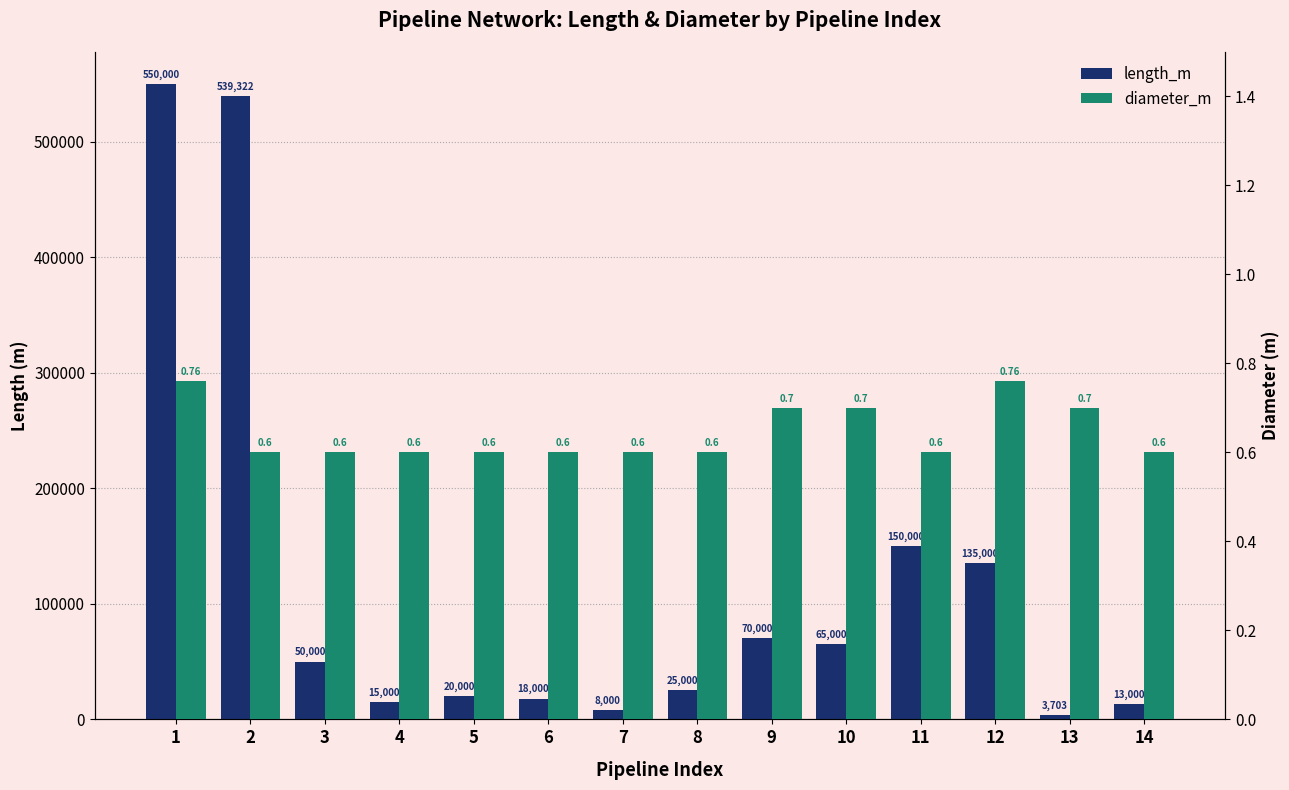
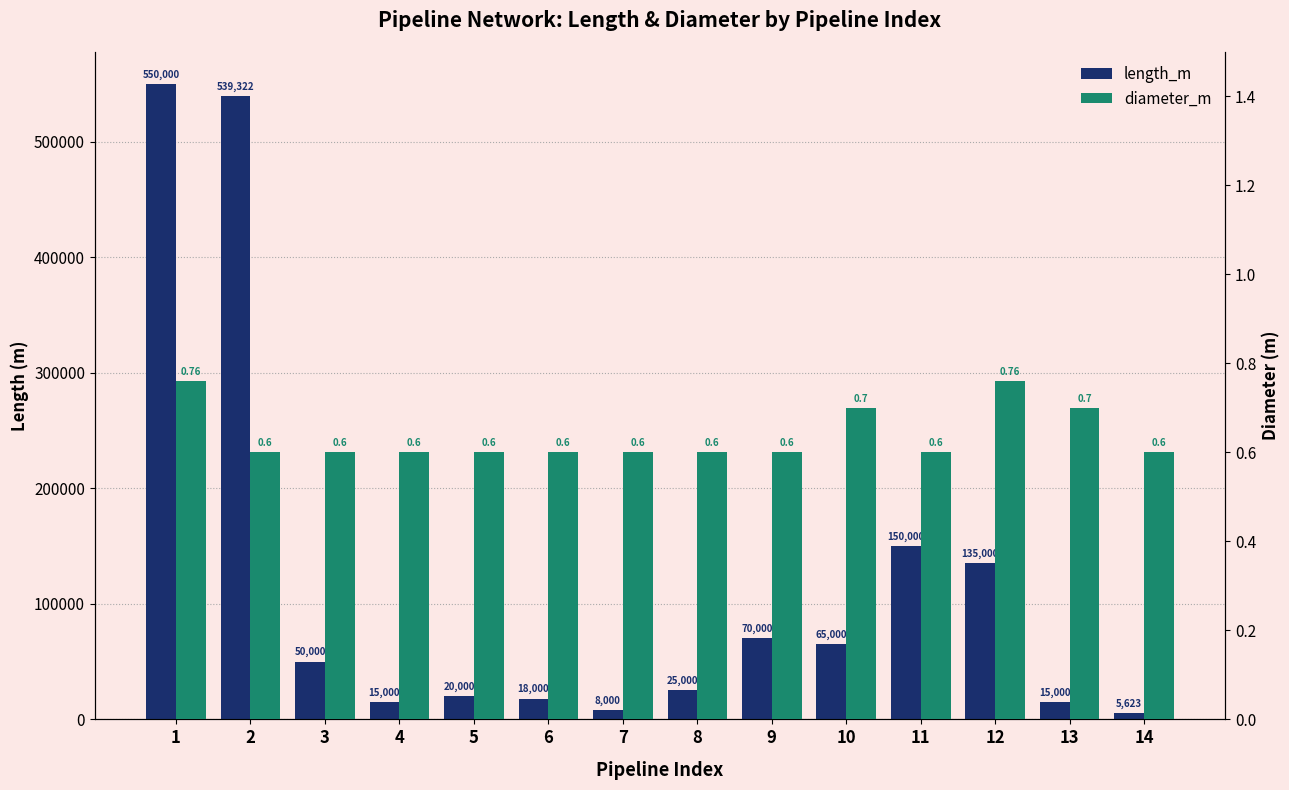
  {
    "length_m": {
      "1": "550,000",
      "2": "539,322",
      "3": "50,000",
      "4": "15,000",
      "5": "20,000",
      "6": "18,000",
      "7": "8,000",
      "8": "25,000",
      "9": "70,000",
      "10": "65,000",
      "11": "150,000",
      "12": "135,000",
-     "13": "3,703",
-     "14": "13,000"
+     "13": "15,000",
+     "14": "5,623"
    },
    "diameter_m": {
      "1": "0.76",
      "2": "0.6",
      "3": "0.6",
      "4": "0.6",
      "5": "0.6",
      "6": "0.6",
      "7": "0.6",
      "8": "0.6",
-     "9": "0.7",
+     "9": "0.6",
      "10": "0.7",
      "11": "0.6",
      "12": "0.76",
      "13": "0.7",
      "14": "0.6"
    }
  }
